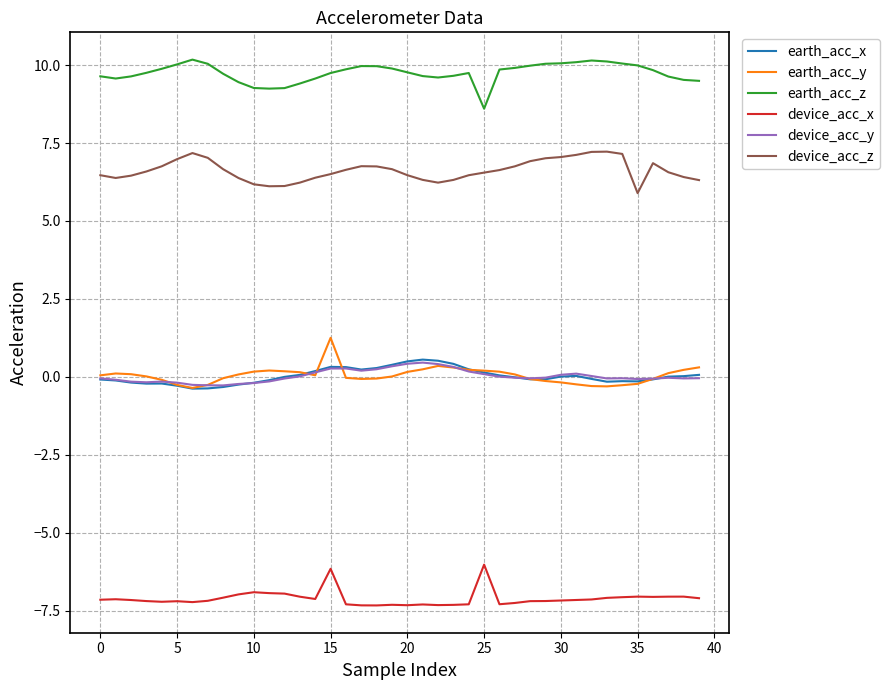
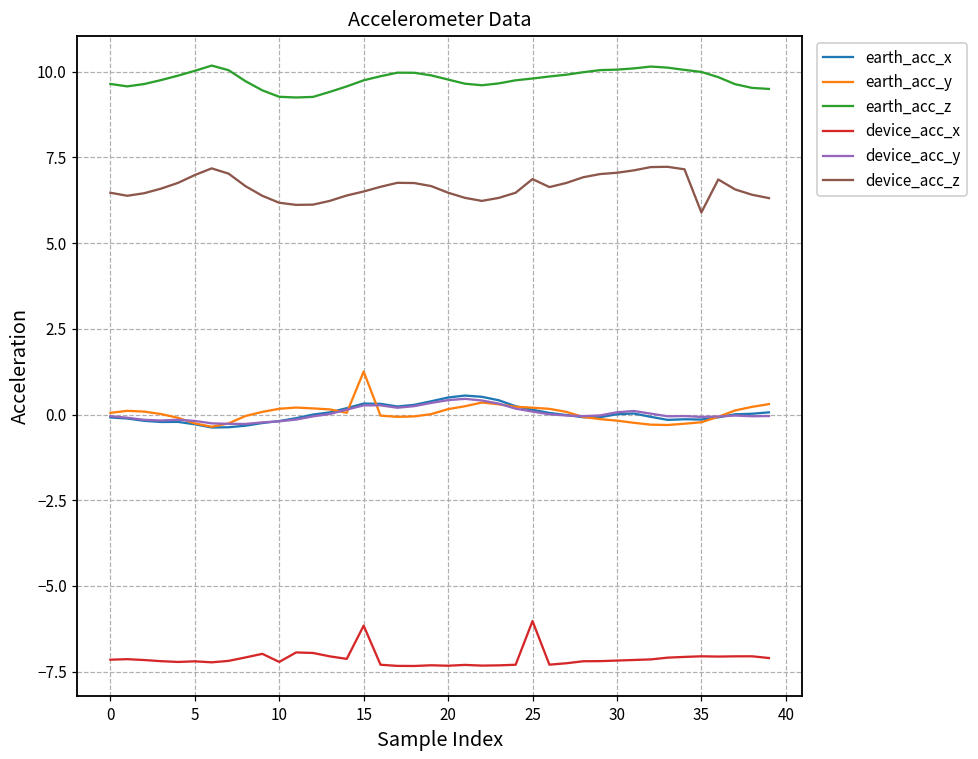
  {
    "earth_acc_y": {
      "0": 0.0,
      "10": 0.2,
      "15": 1.3,
      "20": 0.2,
      "30": -0.2
    },
    "earth_acc_z": {
      "0": 9.6,
      "5": 10.0,
      "10": 9.3,
      "15": 9.7,
      "20": 9.8,
-     "25": 8.6,
+     "25": 9.8,
      "30": 10.1,
      "35": 10.0
    },
    "device_acc_x": {
      "0": -7.1,
      "5": -7.2,
-     "10": -6.9,
+     "10": -7.2,
      "15": -6.2,
      "20": -7.3,
      "25": -6.0,
      "30": -7.2,
      "35": -7.1
    },
    "device_acc_z": {
      "0": 6.5,
      "5": 7.0,
      "10": 6.2,
      "15": 6.5,
      "20": 6.5,
-     "25": 6.6,
+     "25": 6.9,
      "30": 7.1,
      "35": 5.9
    }
  }
